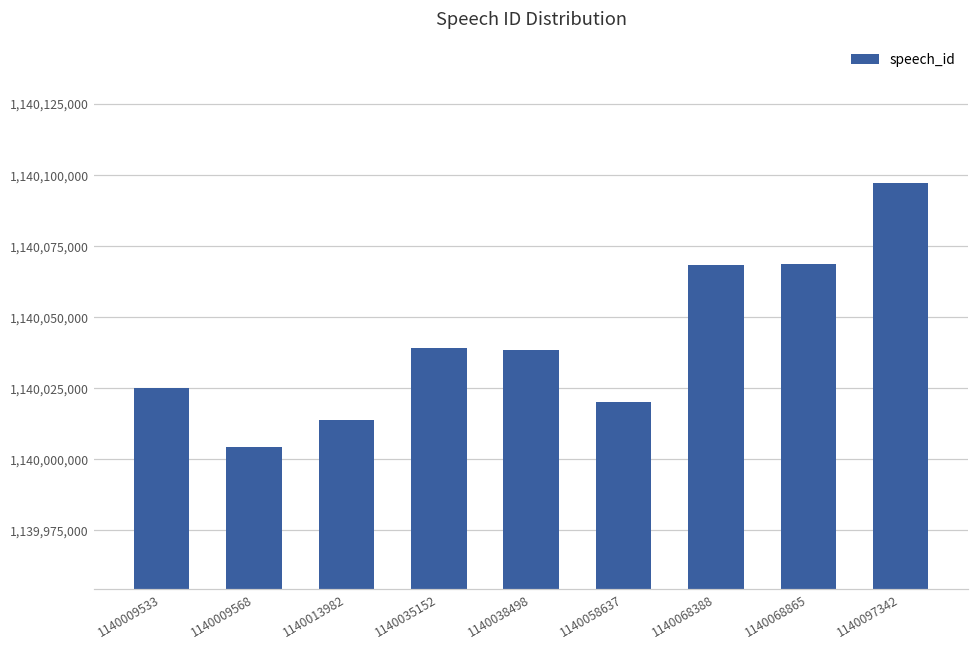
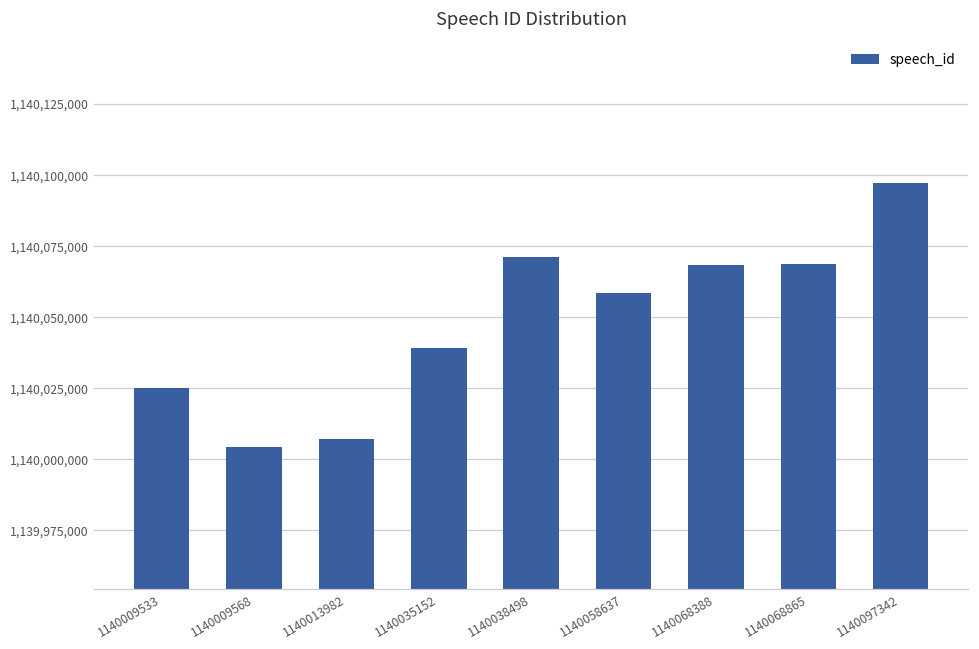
  {
    "1140009533": "1,140,025,000",
    "1140009568": "1,140,004,000",
-   "1140013982": "1,140,014,000",
+   "1140013982": "1,140,007,000",
    "1140035152": "1,140,039,000",
-   "1140038498": "1,140,038,000",
-   "1140058637": "1,140,020,000",
+   "1140038498": "1,140,071,000",
+   "1140058637": "1,140,059,000",
    "1140068388": "1,140,068,000",
    "1140068865": "1,140,069,000",
    "1140097342": "1,140,097,000"
  }
